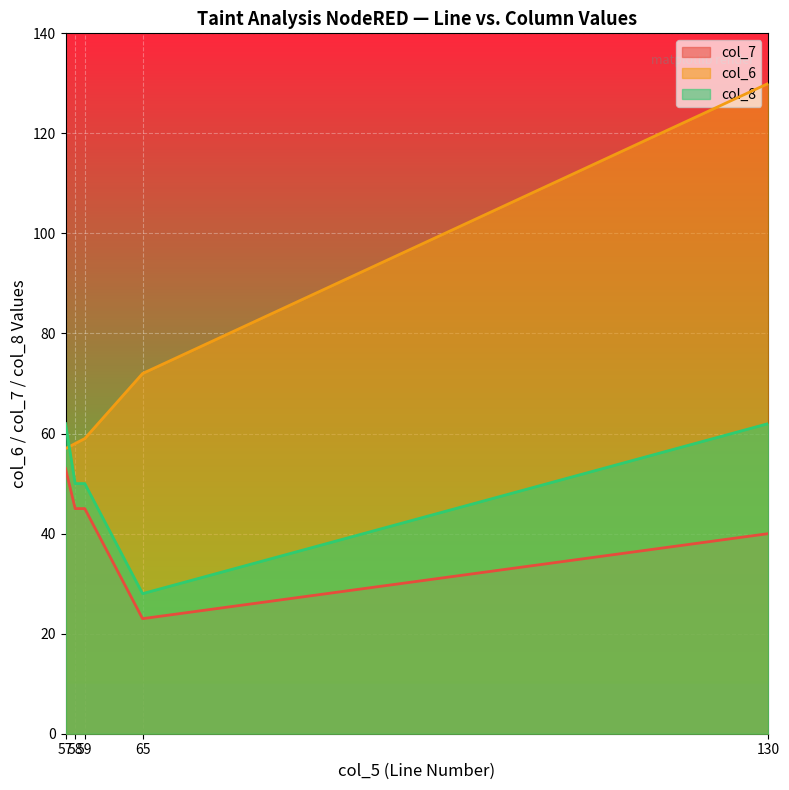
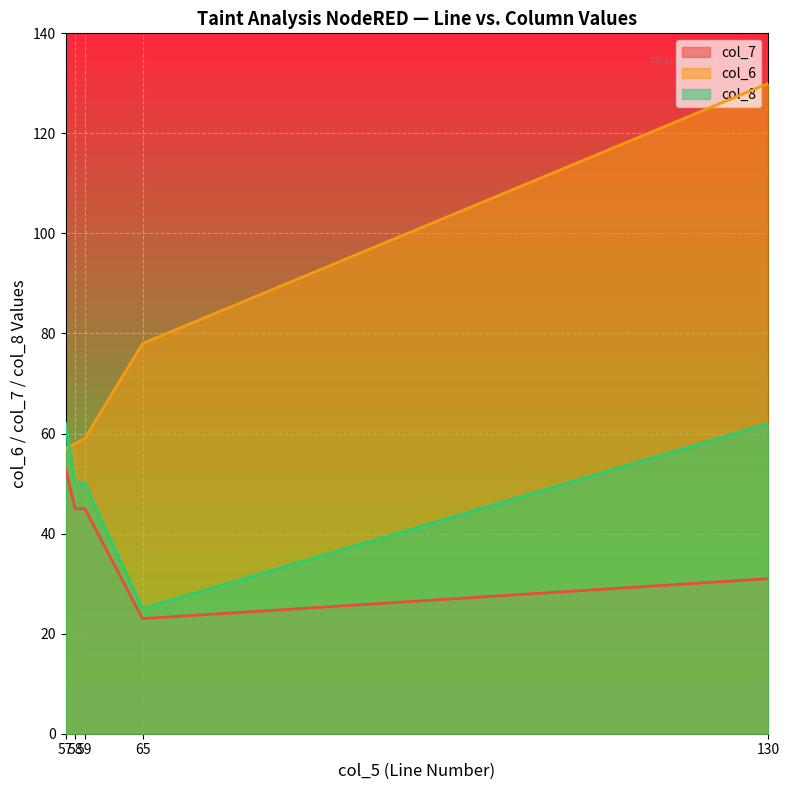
  {
    "col_7": {
      "65": 23,
-     "130": 40
+     "130": 31
    },
    "col_6": {
-     "65": 72,
+     "65": 78,
      "130": 130
    },
    "col_8": {
-     "65": 28,
+     "65": 25,
      "130": 62
    }
  }
